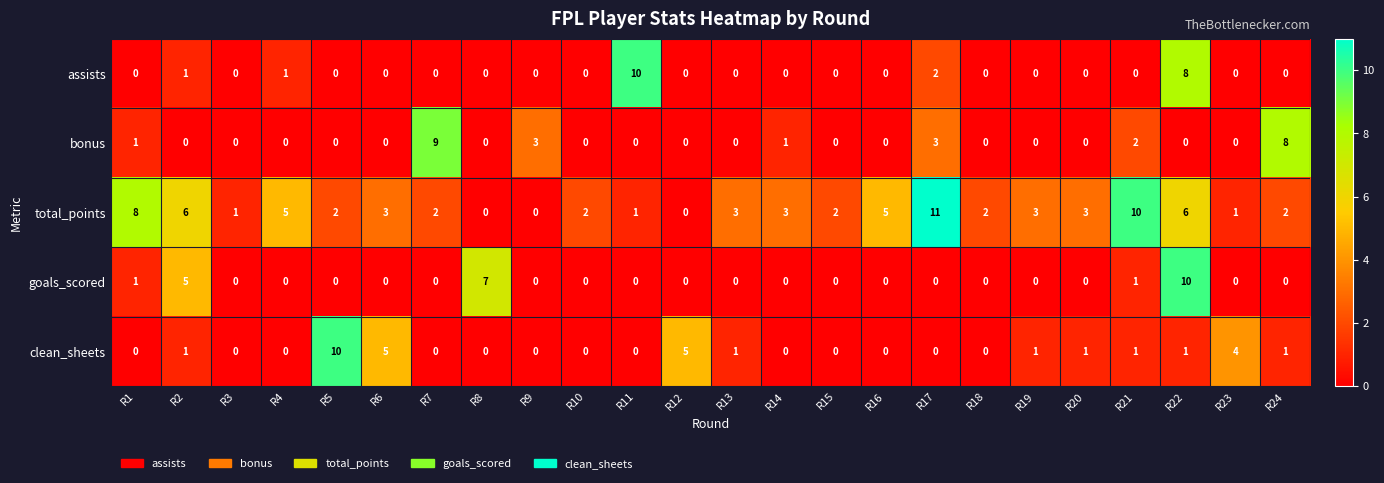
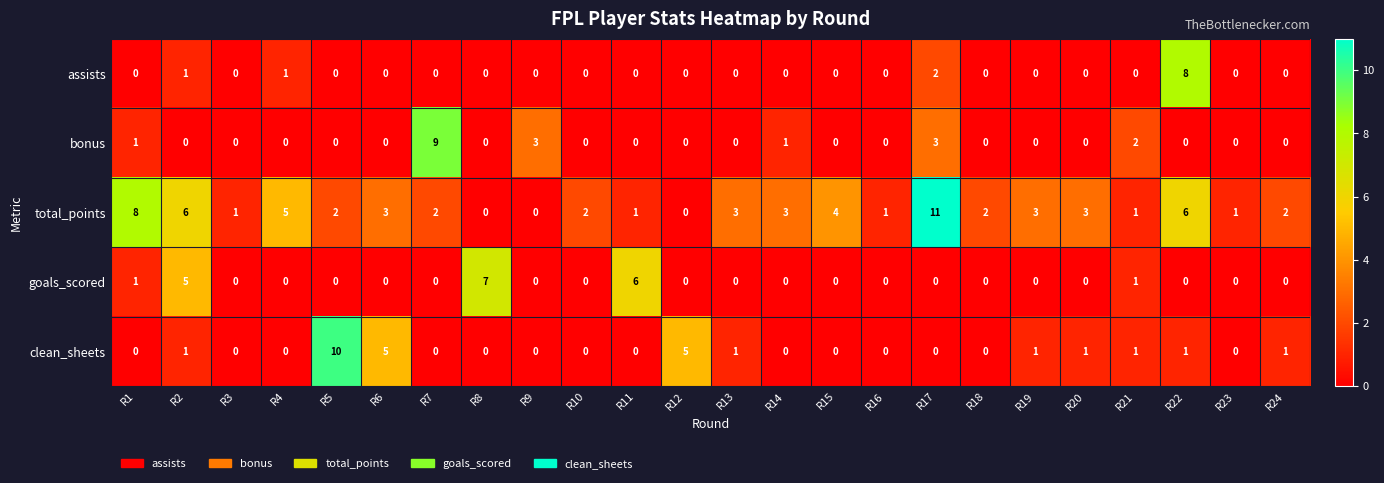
  {
    "assists": {
      "R1": 0,
      "R2": 1,
      "R3": 0,
      "R4": 1,
      "R5": 0,
      "R6": 0,
      "R7": 0,
      "R8": 0,
      "R9": 0,
      "R10": 0,
-     "R11": 10,
+     "R11": 0,
      "R12": 0,
      "R13": 0,
      "R14": 0,
      "R15": 0,
      "R16": 0,
      "R17": 2,
      "R18": 0,
      "R19": 0,
      "R20": 0,
      "R21": 0,
      "R22": 8,
      "R23": 0,
      "R24": 0
    },
    "bonus": {
      "R1": 1,
      "R2": 0,
      "R3": 0,
      "R4": 0,
      "R5": 0,
      "R6": 0,
      "R7": 9,
      "R8": 0,
      "R9": 3,
      "R10": 0,
      "R11": 0,
      "R12": 0,
      "R13": 0,
      "R14": 1,
      "R15": 0,
      "R16": 0,
      "R17": 3,
      "R18": 0,
      "R19": 0,
      "R20": 0,
      "R21": 2,
      "R22": 0,
      "R23": 0,
-     "R24": 8
+     "R24": 0
    },
    "total_points": {
      "R1": 8,
      "R2": 6,
      "R3": 1,
      "R4": 5,
      "R5": 2,
      "R6": 3,
      "R7": 2,
      "R8": 0,
      "R9": 0,
      "R10": 2,
      "R11": 1,
      "R12": 0,
      "R13": 3,
      "R14": 3,
-     "R15": 2,
-     "R16": 5,
+     "R15": 4,
+     "R16": 1,
      "R17": 11,
      "R18": 2,
      "R19": 3,
      "R20": 3,
-     "R21": 10,
+     "R21": 1,
      "R22": 6,
      "R23": 1,
      "R24": 2
    },
    "goals_scored": {
      "R1": 1,
      "R2": 5,
      "R3": 0,
      "R4": 0,
      "R5": 0,
      "R6": 0,
      "R7": 0,
      "R8": 7,
      "R9": 0,
      "R10": 0,
-     "R11": 0,
+     "R11": 6,
      "R12": 0,
      "R13": 0,
      "R14": 0,
      "R15": 0,
      "R16": 0,
      "R17": 0,
      "R18": 0,
      "R19": 0,
      "R20": 0,
      "R21": 1,
-     "R22": 10,
+     "R22": 0,
      "R23": 0,
      "R24": 0
    },
    "clean_sheets": {
      "R1": 0,
      "R2": 1,
      "R3": 0,
      "R4": 0,
      "R5": 10,
      "R6": 5,
      "R7": 0,
      "R8": 0,
      "R9": 0,
      "R10": 0,
      "R11": 0,
      "R12": 5,
      "R13": 1,
      "R14": 0,
      "R15": 0,
      "R16": 0,
      "R17": 0,
      "R18": 0,
      "R19": 1,
      "R20": 1,
      "R21": 1,
      "R22": 1,
-     "R23": 4,
+     "R23": 0,
      "R24": 1
    }
  }
